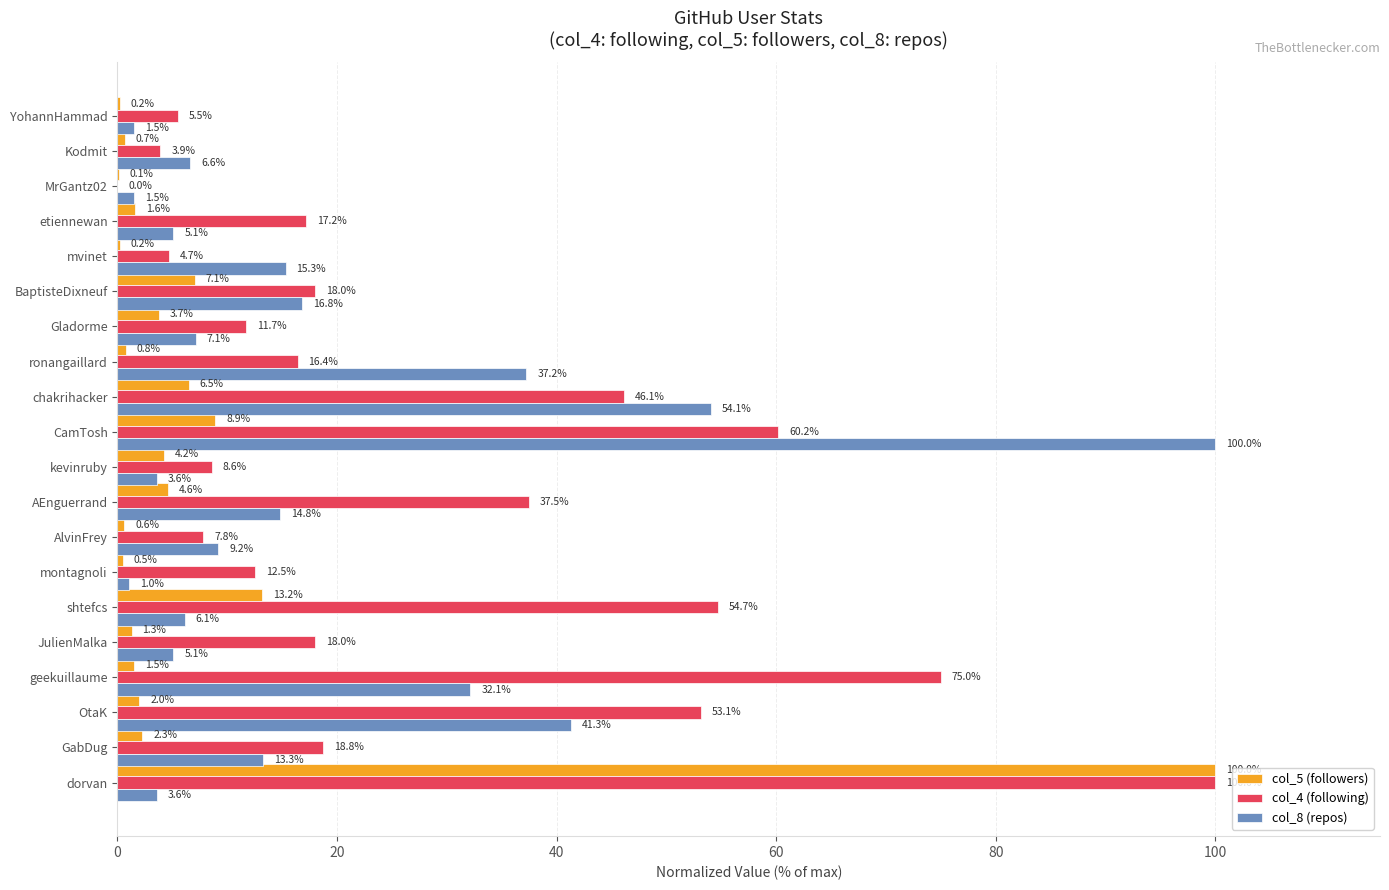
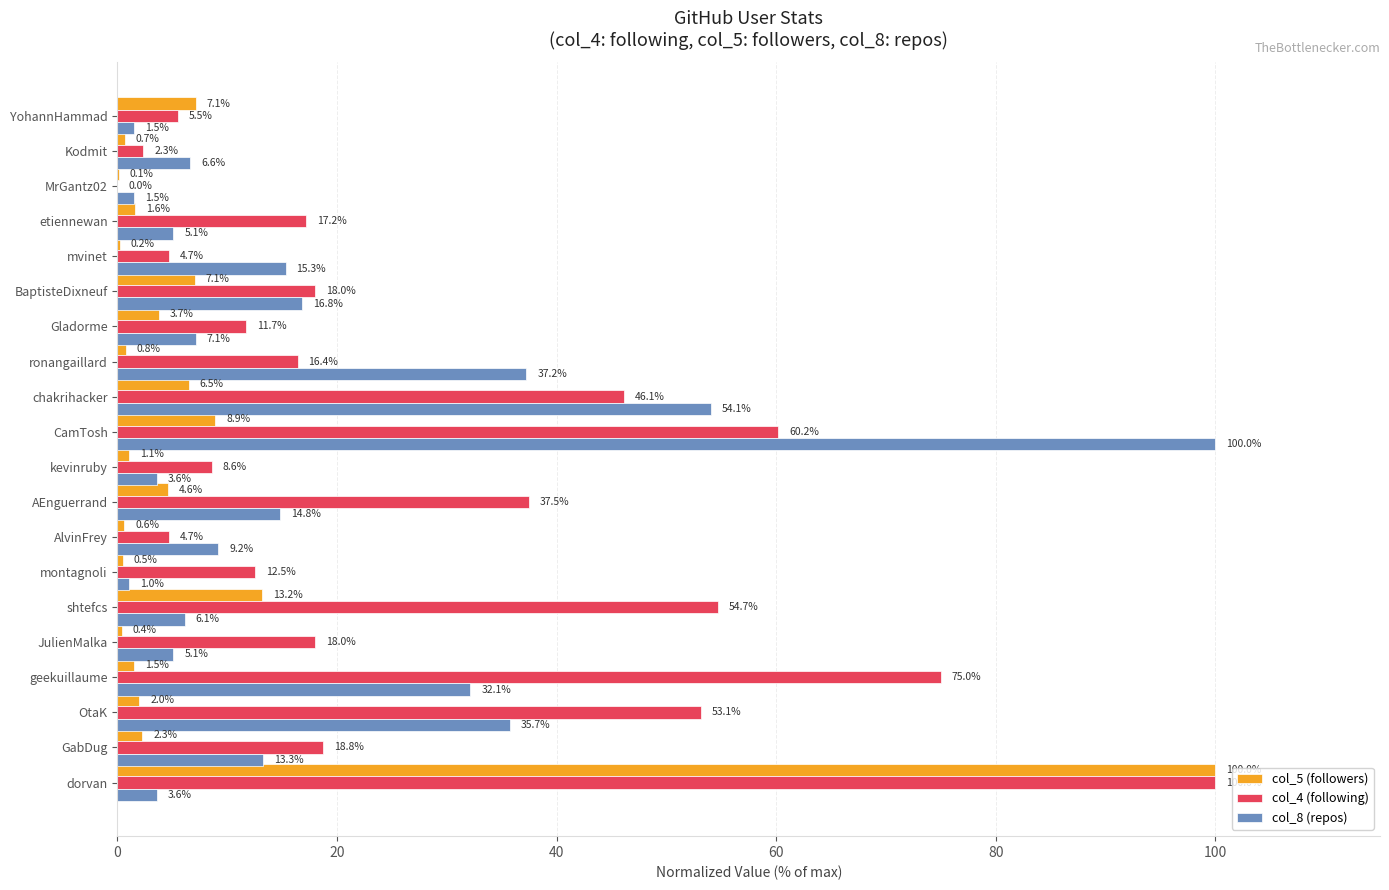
  {
    "col_5 (followers)": {
-     "YohannHammad": "0.2%",
+     "YohannHammad": "7.1%",
      "Kodmit": "0.7%",
      "MrGantz02": "0.1%",
      "etiennewan": "1.6%",
      "mvinet": "0.2%",
      "BaptisteDixneuf": "7.1%",
      "Gladorme": "3.7%",
      "ronangaillard": "0.8%",
      "chakrihacker": "6.5%",
      "CamTosh": "8.9%",
-     "kevinruby": "4.2%",
+     "kevinruby": "1.1%",
      "AEnguerrand": "4.6%",
      "AlvinFrey": "0.6%",
      "montagnoli": "0.5%",
      "shtefcs": "13.2%",
-     "JulienMalka": "1.3%",
+     "JulienMalka": "0.4%",
      "geekuillaume": "1.5%",
      "OtaK": "2.0%",
      "GabDug": "2.3%"
    },
    "col_4 (following)": {
      "YohannHammad": "5.5%",
-     "Kodmit": "3.9%",
+     "Kodmit": "2.3%",
      "MrGantz02": "0.0%",
      "etiennewan": "17.2%",
      "mvinet": "4.7%",
      "BaptisteDixneuf": "18.0%",
      "Gladorme": "11.7%",
      "ronangaillard": "16.4%",
      "chakrihacker": "46.1%",
      "CamTosh": "60.2%",
      "kevinruby": "8.6%",
      "AEnguerrand": "37.5%",
-     "AlvinFrey": "7.8%",
+     "AlvinFrey": "4.7%",
      "montagnoli": "12.5%",
      "shtefcs": "54.7%",
      "JulienMalka": "18.0%",
      "geekuillaume": "75.0%",
      "OtaK": "53.1%",
      "GabDug": "18.8%"
    },
    "col_8 (repos)": {
      "YohannHammad": "1.5%",
      "Kodmit": "6.6%",
      "MrGantz02": "1.5%",
      "etiennewan": "5.1%",
      "mvinet": "15.3%",
      "BaptisteDixneuf": "16.8%",
      "Gladorme": "7.1%",
      "ronangaillard": "37.2%",
      "chakrihacker": "54.1%",
      "CamTosh": "100.0%",
      "kevinruby": "3.6%",
      "AEnguerrand": "14.8%",
      "AlvinFrey": "9.2%",
      "montagnoli": "1.0%",
      "shtefcs": "6.1%",
      "JulienMalka": "5.1%",
      "geekuillaume": "32.1%",
-     "OtaK": "41.3%",
+     "OtaK": "35.7%",
      "GabDug": "13.3%",
      "dorvan": "3.6%"
    }
  }
